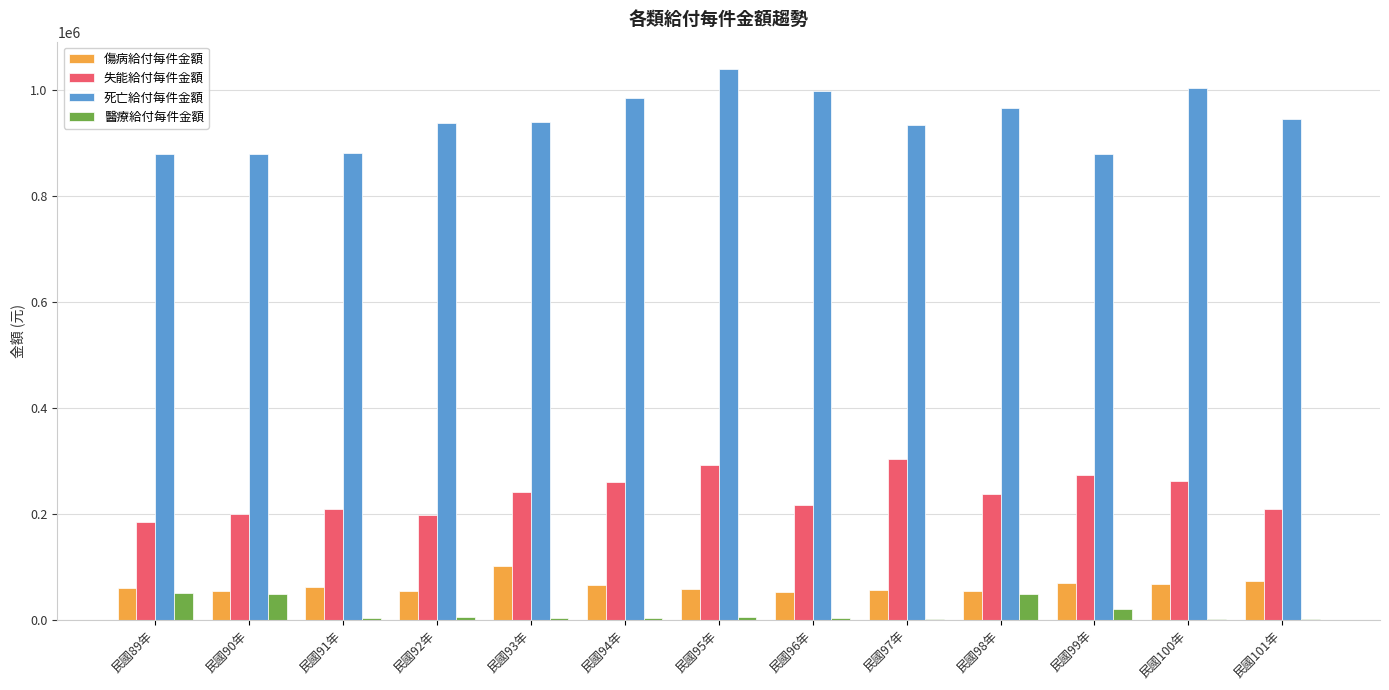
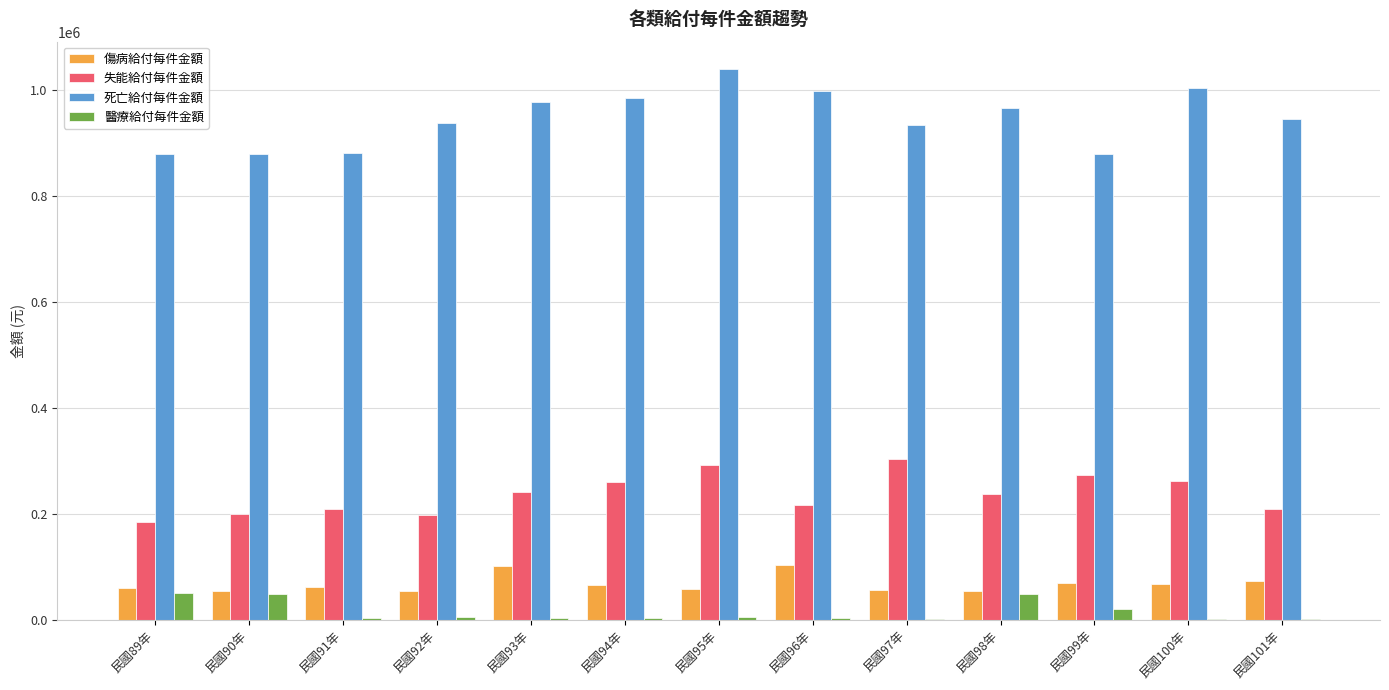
  {
    "傷病給付每件金額": {
      "民國89年": 60000,
      "民國90年": 50000,
      "民國91年": 60000,
      "民國92年": 50000,
      "民國93年": 100000,
      "民國94年": 70000,
      "民國95年": 60000,
-     "民國96年": 50000,
+     "民國96年": 100000,
      "民國97年": 60000,
      "民國98年": 50000,
      "民國99年": 70000,
      "民國100年": 70000,
      "民國101年": 70000
    },
    "失能給付每件金額": {
      "民國89年": 190000,
      "民國90年": 200000,
      "民國91年": 210000,
      "民國92年": 200000,
      "民國93年": 240000,
      "民國94年": 260000,
      "民國95年": 290000,
      "民國96年": 220000,
      "民國97年": 300000,
      "民國98年": 240000,
      "民國99年": 270000,
      "民國100年": 260000,
      "民國101年": 210000
    },
    "死亡給付每件金額": {
      "民國89年": 880000,
      "民國90年": 880000,
      "民國91年": 880000,
      "民國92年": 940000,
-     "民國93年": 940000,
+     "民國93年": 980000,
      "民國94年": 990000,
      "民國95年": 1040000,
      "民國96年": 1000000,
      "民國97年": 930000,
      "民國98年": 970000,
      "民國99年": 880000,
      "民國100年": 1000000,
      "民國101年": 950000
    },
    "醫療給付每件金額": {
      "民國89年": 50000,
      "民國90年": 50000,
      "民國98年": 50000,
      "民國99年": 20000
    }
  }
